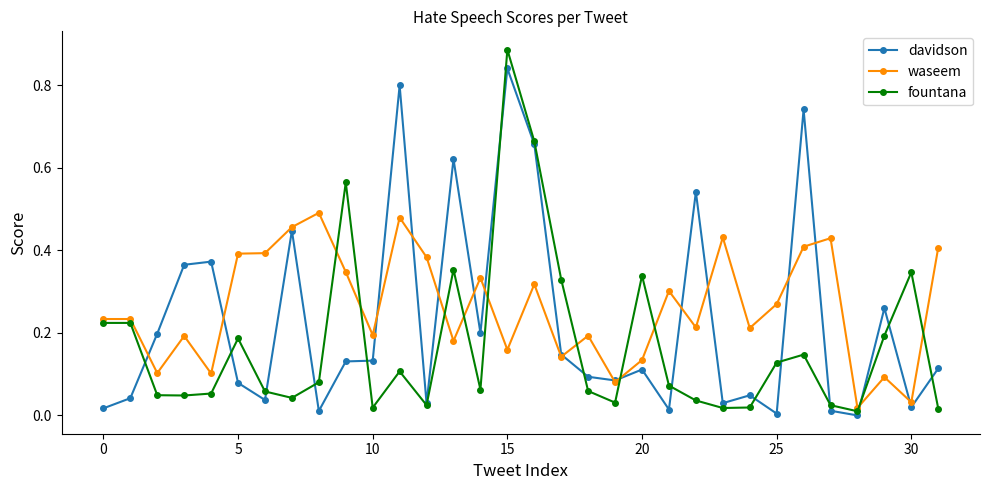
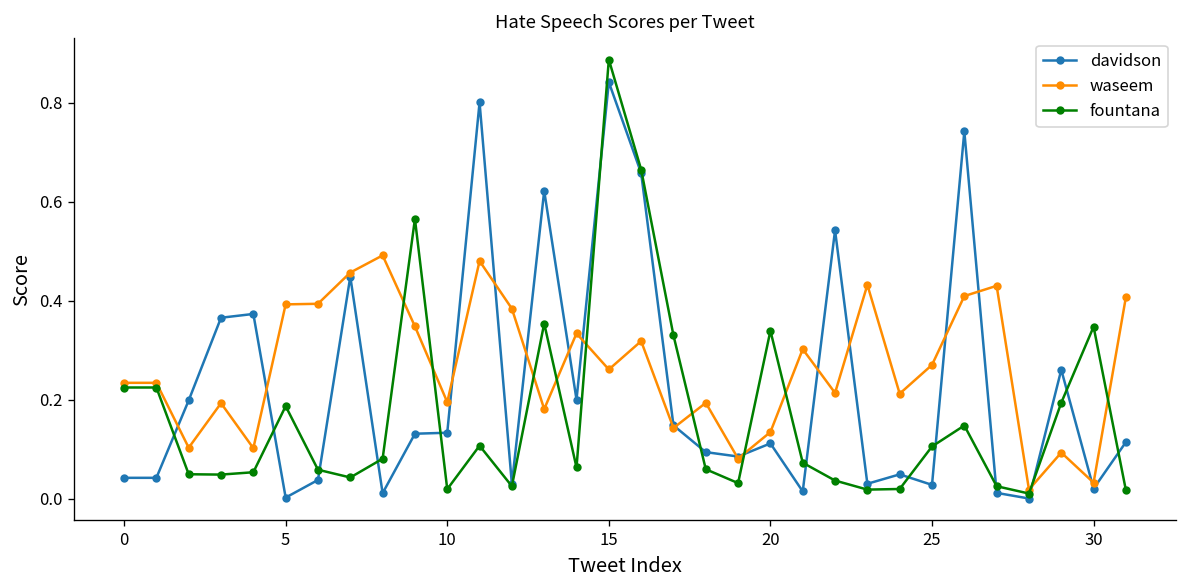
  {
    "davidson": {
-     "0": 0.02,
-     "5": 0.08,
+     "0": 0.04,
+     "5": 0.00,
      "10": 0.13,
      "15": 0.84,
      "20": 0.11,
-     "25": 0.00,
+     "25": 0.03,
      "30": 0.02
    },
    "waseem": {
      "0": 0.23,
      "5": 0.39,
      "10": 0.19,
-     "15": 0.16,
+     "15": 0.26,
      "20": 0.13,
      "25": 0.27,
      "30": 0.03
    },
    "fountana": {
      "0": 0.22,
      "5": 0.19,
      "10": 0.02,
      "15": 0.89,
      "20": 0.34,
-     "25": 0.13,
+     "25": 0.11,
      "30": 0.35
    }
  }
